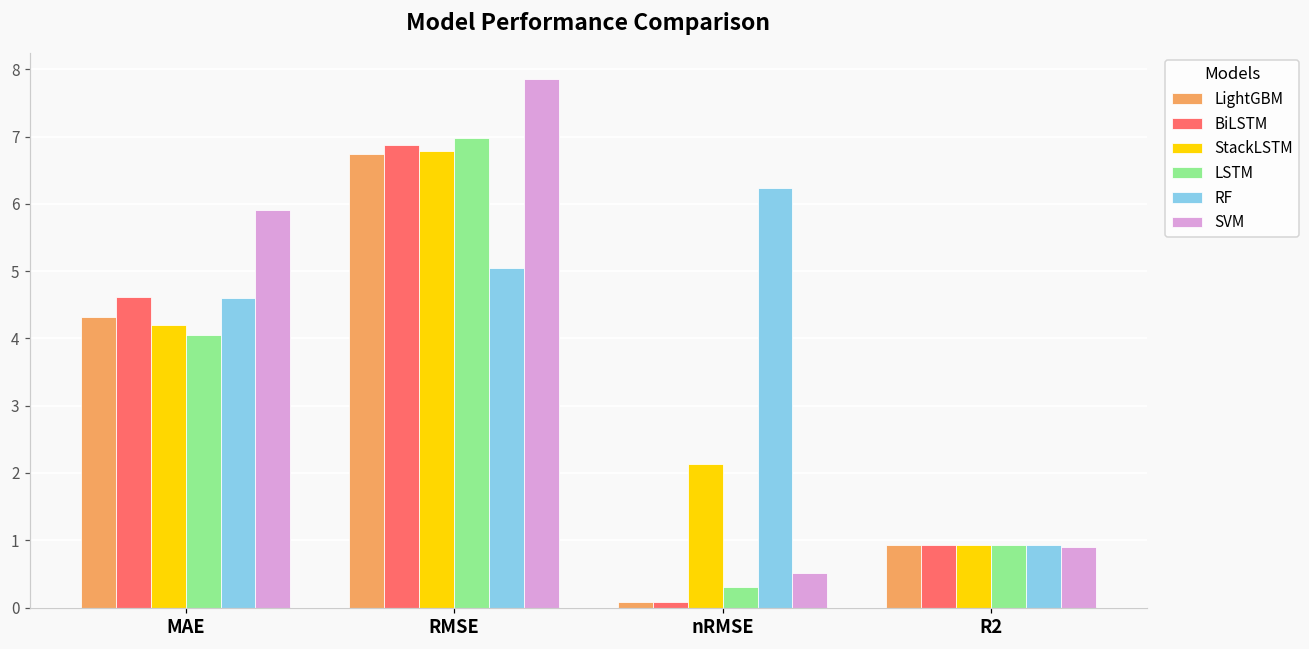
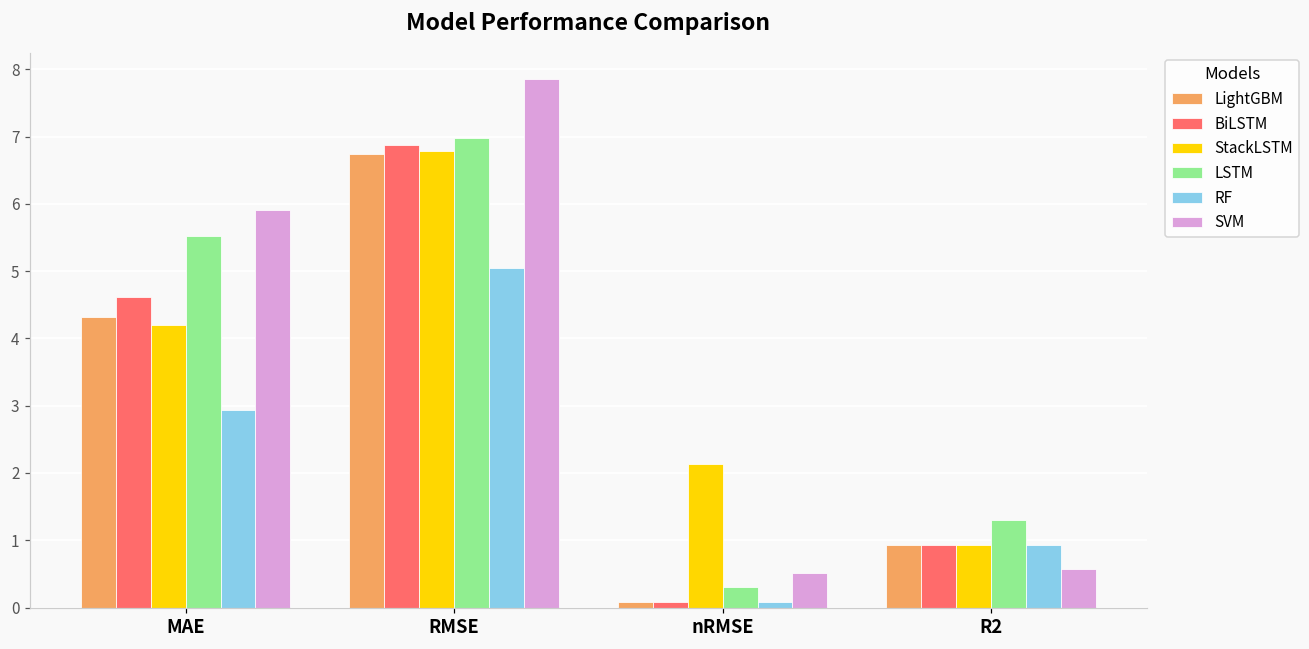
  {
    "StackLSTM": {
      "MAE": 4.2,
      "RMSE": 6.8,
      "nRMSE": 2.1,
      "R2": 0.9
    },
    "LSTM": {
-     "MAE": 4.0,
+     "MAE": 5.5,
      "RMSE": 7.0,
      "nRMSE": 0.3,
-     "R2": 0.9
+     "R2": 1.3
    },
    "RF": {
-     "MAE": 4.6,
+     "MAE": 2.9,
      "RMSE": 5.0,
-     "nRMSE": 6.2,
+     "nRMSE": 0.1,
      "R2": 0.9
    },
    "SVM": {
      "MAE": 5.9,
      "RMSE": 7.9,
      "nRMSE": 0.5,
-     "R2": 0.9
+     "R2": 0.6
    }
  }
